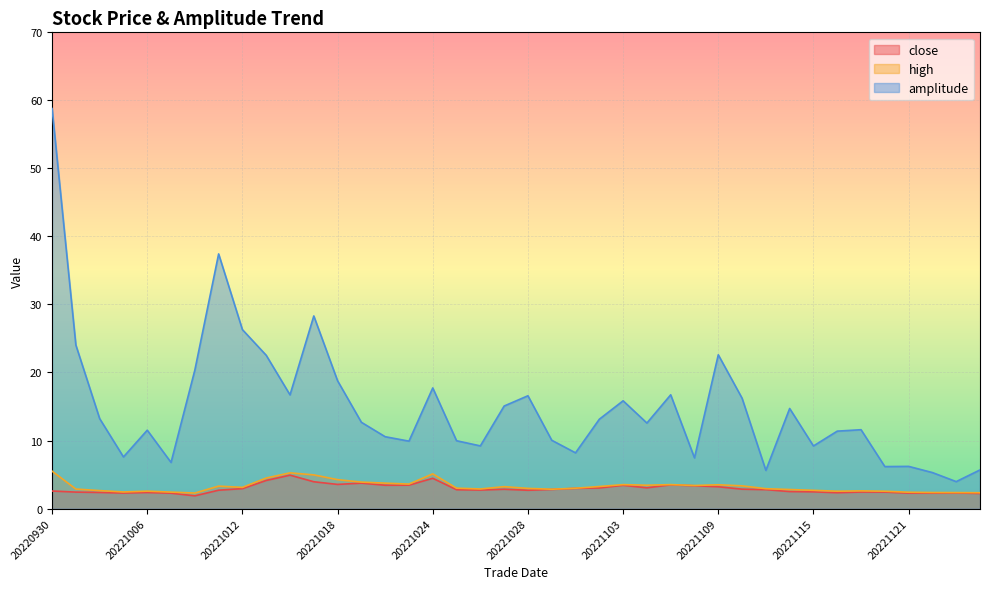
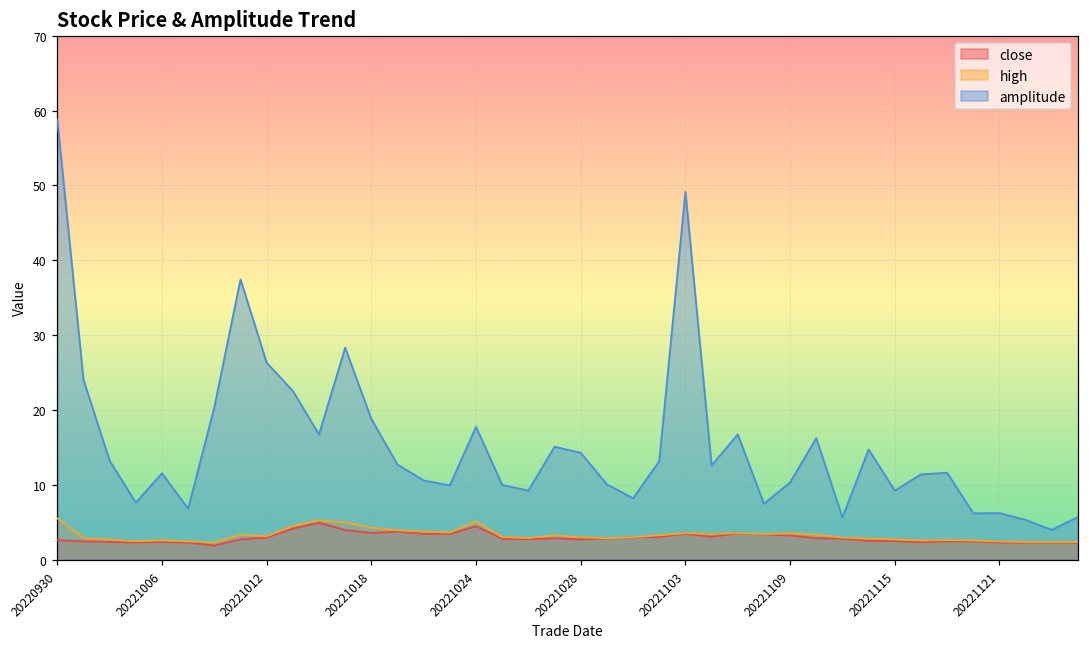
  {
    "close": {
      "20220930": 3,
      "20221018": 4,
      "20221024": 4
    },
    "high": {
      "20220930": 6,
      "20221018": 4,
      "20221024": 5
    },
    "amplitude": {
      "20220930": 59,
      "20221006": 12,
      "20221012": 26,
      "20221018": 19,
      "20221024": 18,
-     "20221028": 17,
-     "20221103": 16,
-     "20221109": 23,
+     "20221028": 14,
+     "20221103": 49,
+     "20221109": 10,
      "20221115": 9,
      "20221121": 6
    }
  }
